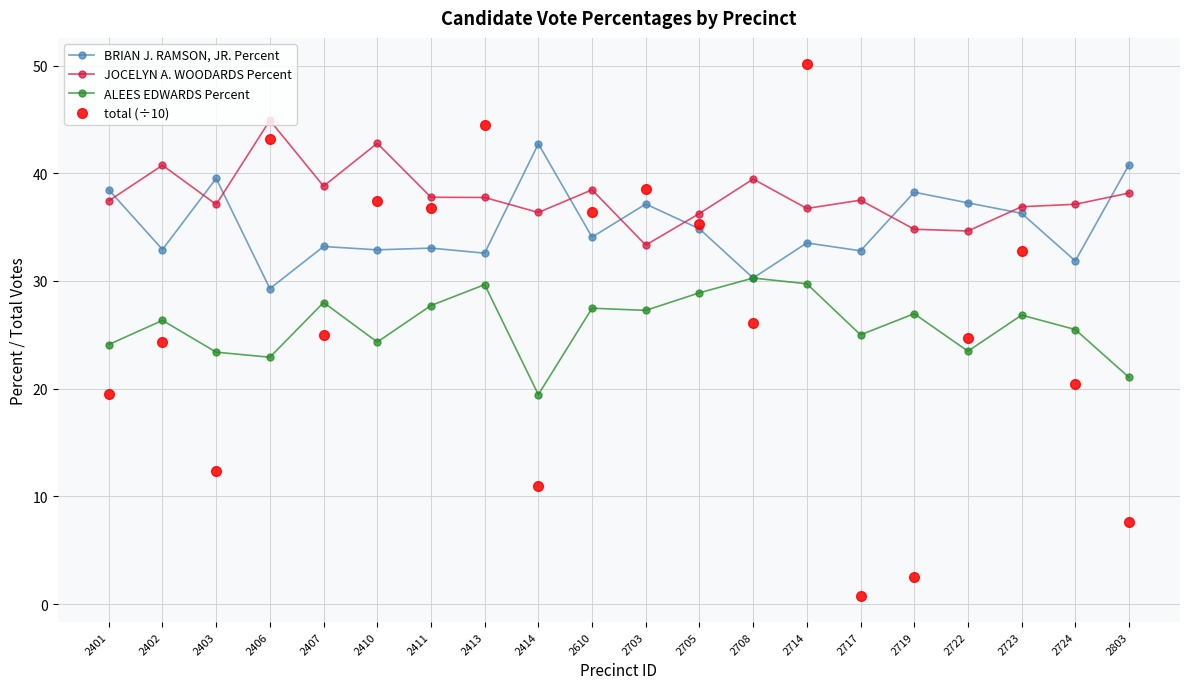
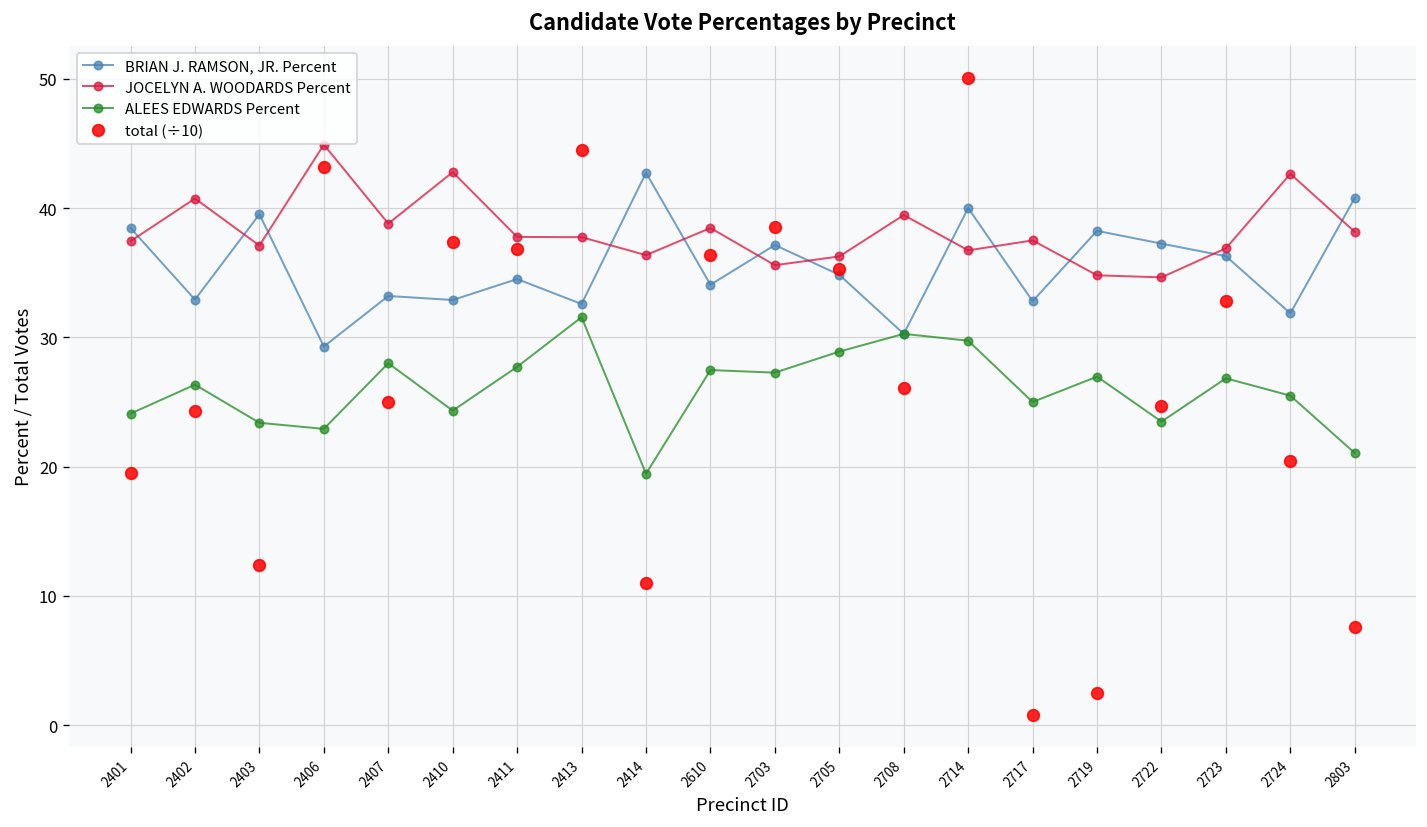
  {
    "BRIAN J. RAMSON, JR. Percent": {
      "2401": 38.5,
      "2402": 32.9,
      "2403": 39.5,
      "2406": 29.3,
      "2407": 33.2,
      "2410": 32.9,
-     "2411": 33.1,
+     "2411": 34.5,
      "2413": 32.6,
      "2414": 42.7,
      "2610": 34.1,
      "2703": 37.1,
      "2705": 34.8,
-     "2714": 33.5,
+     "2714": 40.0,
      "2717": 32.8,
      "2719": 38.2,
      "2722": 37.3,
      "2723": 36.3,
      "2724": 31.9,
      "2803": 40.8
    },
    "JOCELYN A. WOODARDS Percent": {
      "2401": 37.4,
      "2402": 40.7,
      "2403": 37.1,
      "2407": 38.8,
      "2410": 42.8,
      "2411": 37.8,
      "2413": 37.8,
      "2414": 36.4,
      "2610": 38.5,
-     "2703": 33.3,
+     "2703": 35.6,
      "2705": 36.3,
      "2708": 39.5,
      "2714": 36.7,
      "2717": 37.5,
      "2719": 34.8,
      "2722": 34.6,
      "2723": 36.9,
-     "2724": 37.1,
+     "2724": 42.7,
      "2803": 38.2
    },
    "ALEES EDWARDS Percent": {
      "2401": 24.1,
      "2402": 26.3,
      "2403": 23.4,
      "2406": 22.9,
      "2407": 28.0,
      "2410": 24.3,
      "2411": 27.7,
-     "2413": 29.7,
+     "2413": 31.6,
      "2414": 19.5,
      "2610": 27.5,
      "2703": 27.3,
      "2705": 28.9,
      "2714": 29.7,
      "2717": 25.0,
      "2719": 27.0,
      "2722": 23.5,
      "2723": 26.8,
      "2724": 25.5,
      "2803": 21.1
    },
    "total (÷10)": {
      "2401": 19.5,
      "2402": 24.3,
      "2403": 12.4,
      "2406": 43.2,
      "2407": 25.0,
      "2410": 37.4,
      "2411": 36.8,
      "2413": 44.5,
      "2414": 11.0,
      "2610": 36.4,
      "2703": 38.5,
      "2705": 35.3,
      "2708": 26.1,
      "2714": 50.1,
      "2717": 0.8,
      "2719": 2.5,
      "2722": 24.7,
      "2723": 32.8,
      "2724": 20.4,
      "2803": 7.6
    }
  }
